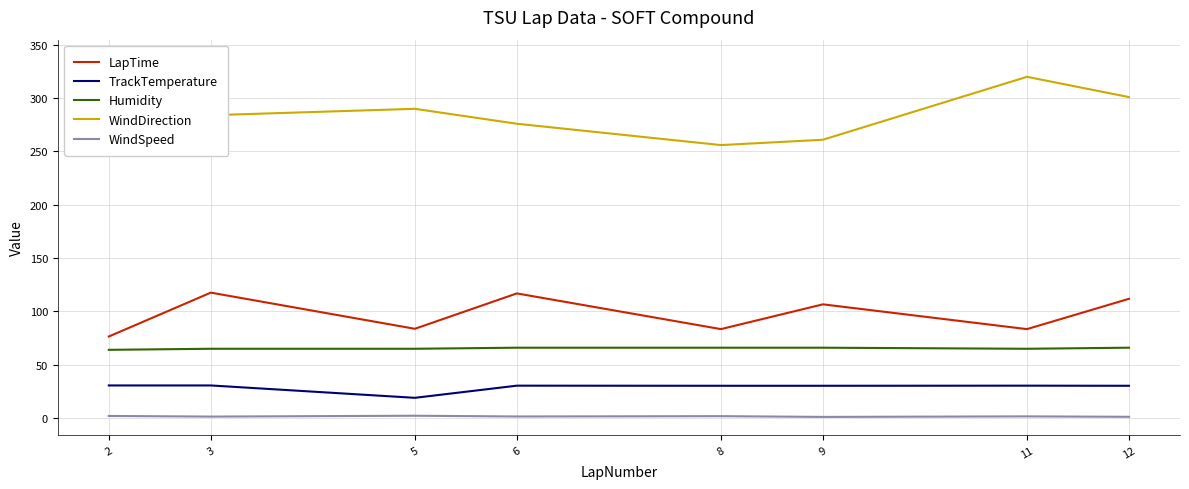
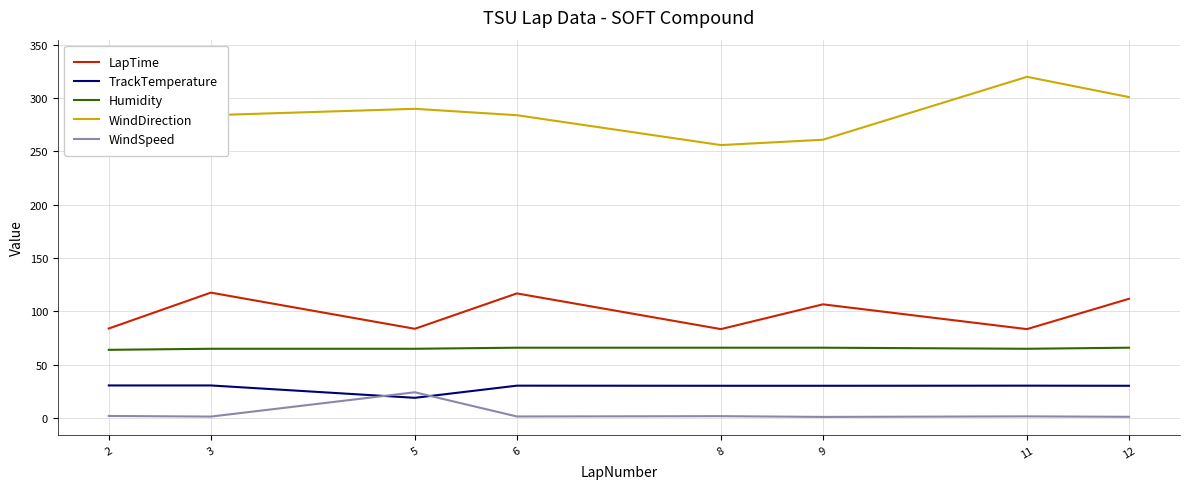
  {
    "LapTime": {
-     "2": 76,
+     "2": 84,
      "3": 118,
      "5": 84,
      "6": 117,
      "8": 83,
      "9": 107,
      "11": 83,
      "12": 112
    },
    "TrackTemperature": {
      "2": 31,
      "3": 31,
      "5": 19,
      "6": 30,
      "8": 30,
      "9": 30,
      "11": 30,
      "12": 30
    },
    "Humidity": {
      "2": 64,
      "3": 65,
      "5": 65,
      "6": 66,
      "8": 66,
      "9": 66,
      "11": 65,
      "12": 66
    },
    "WindDirection": {
      "5": 290,
-     "6": 276,
+     "6": 284,
      "8": 256,
      "9": 261,
      "11": 320,
      "12": 301
    },
    "WindSpeed": {
      "2": 2,
      "3": 1,
-     "5": 2,
+     "5": 24,
      "6": 2,
      "8": 2,
      "9": 1,
      "11": 2,
      "12": 1
    }
  }
